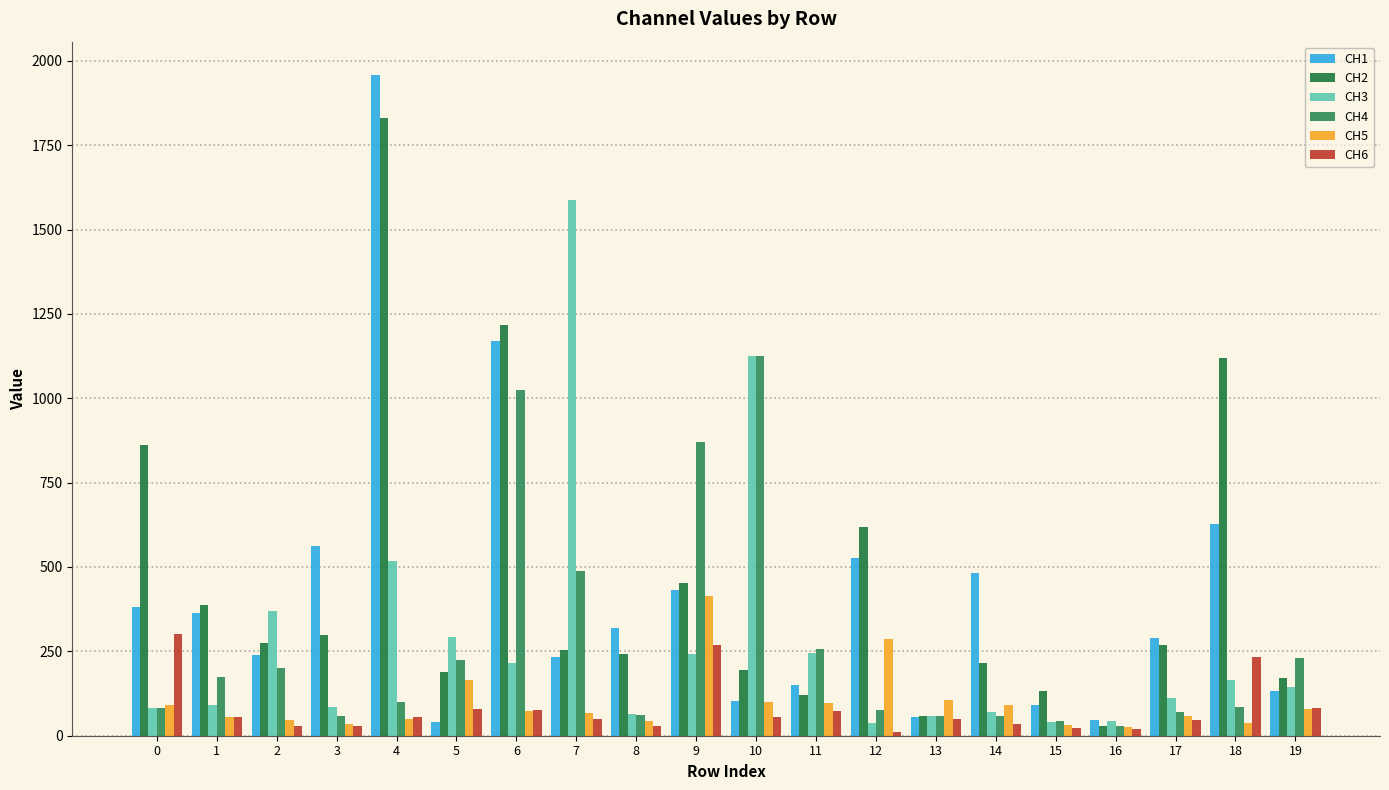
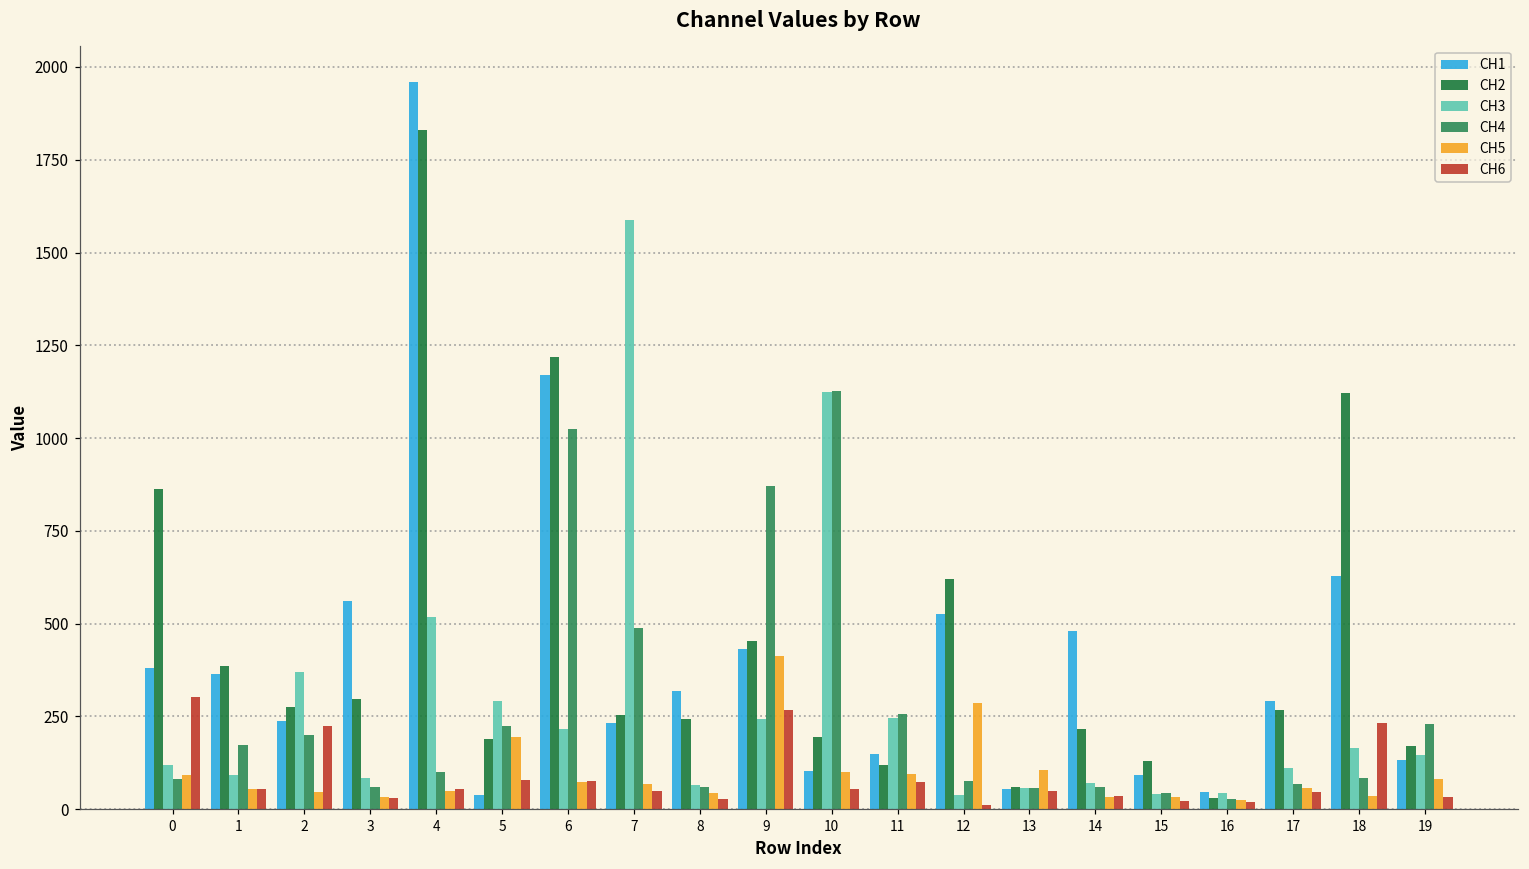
  {
    "CH1": {
      "0": 380,
      "1": 360,
      "2": 240,
      "3": 560,
      "4": 1960,
      "5": 40,
      "6": 1170,
      "7": 230,
      "8": 320,
      "9": 430,
      "10": 100,
      "11": 150,
      "12": 530,
      "13": 60,
      "14": 480,
      "15": 90,
      "16": 50,
      "17": 290,
      "18": 630,
      "19": 130
    },
    "CH3": {
-     "0": 80,
+     "0": 120,
      "1": 90,
      "2": 370,
      "3": 90,
      "4": 520,
      "5": 290,
      "6": 220,
      "7": 1590,
      "8": 70,
      "9": 240,
      "10": 1120,
      "11": 250,
      "12": 40,
      "13": 60,
      "14": 70,
      "15": 40,
      "16": 40,
      "17": 110,
      "18": 170,
      "19": 150
    },
    "CH5": {
      "0": 90,
      "1": 60,
      "2": 50,
      "3": 30,
      "4": 50,
-     "5": 160,
+     "5": 200,
      "6": 70,
      "7": 70,
      "8": 40,
      "9": 410,
      "10": 100,
      "11": 100,
      "12": 290,
      "13": 110,
-     "14": 90,
+     "14": 30,
      "15": 30,
      "16": 30,
      "17": 60,
      "18": 40,
      "19": 80
    },
    "CH6": {
      "0": 300,
      "1": 50,
-     "2": 30,
+     "2": 220,
      "3": 30,
      "4": 50,
      "5": 80,
      "6": 80,
      "7": 50,
      "8": 30,
      "9": 270,
      "10": 50,
      "11": 70,
      "12": 10,
      "13": 50,
      "14": 30,
      "15": 20,
      "16": 20,
      "17": 50,
      "18": 230,
-     "19": 80
+     "19": 30
    }
  }
